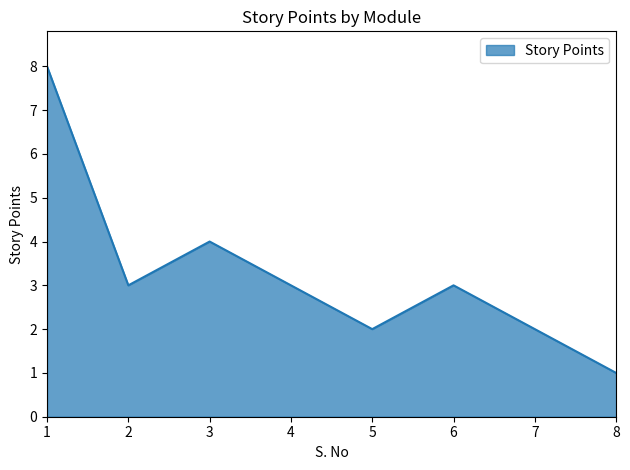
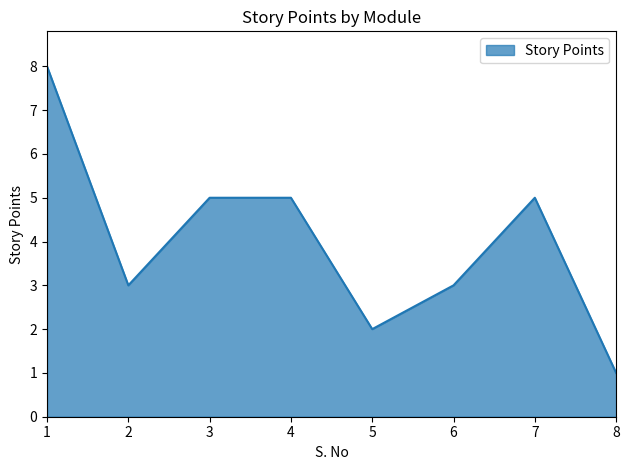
  {
    "1": 8,
    "2": 3,
-   "3": 4,
-   "4": 3,
+   "3": 5,
+   "4": 5,
    "5": 2,
    "6": 3,
-   "7": 2,
+   "7": 5,
    "8": 1
  }
